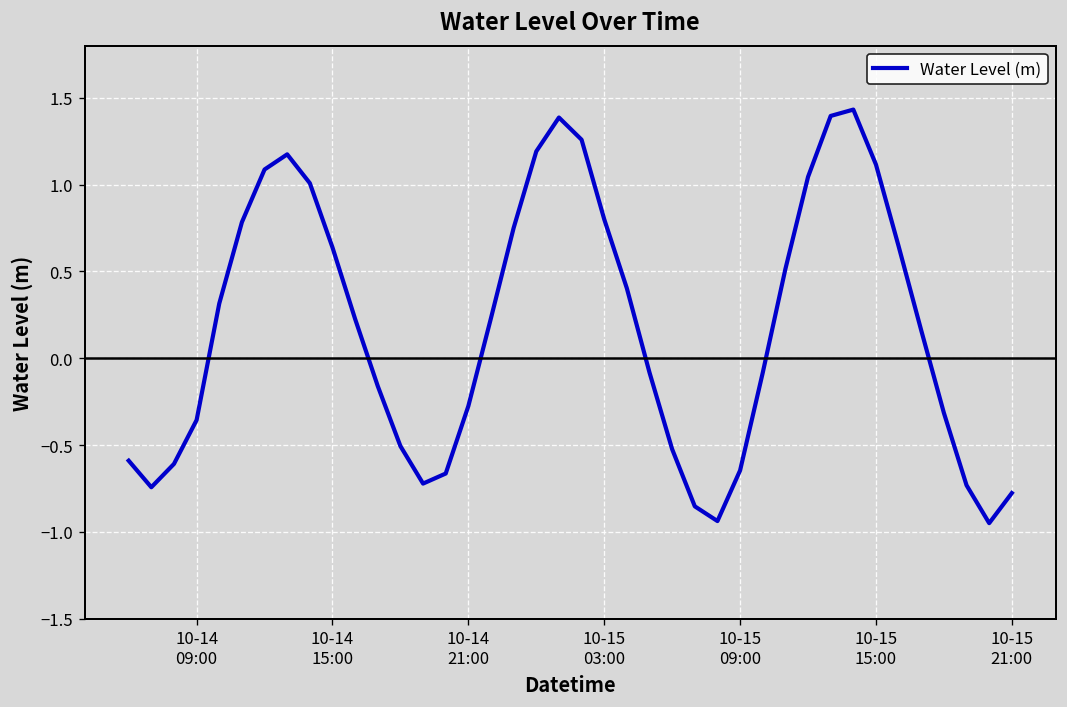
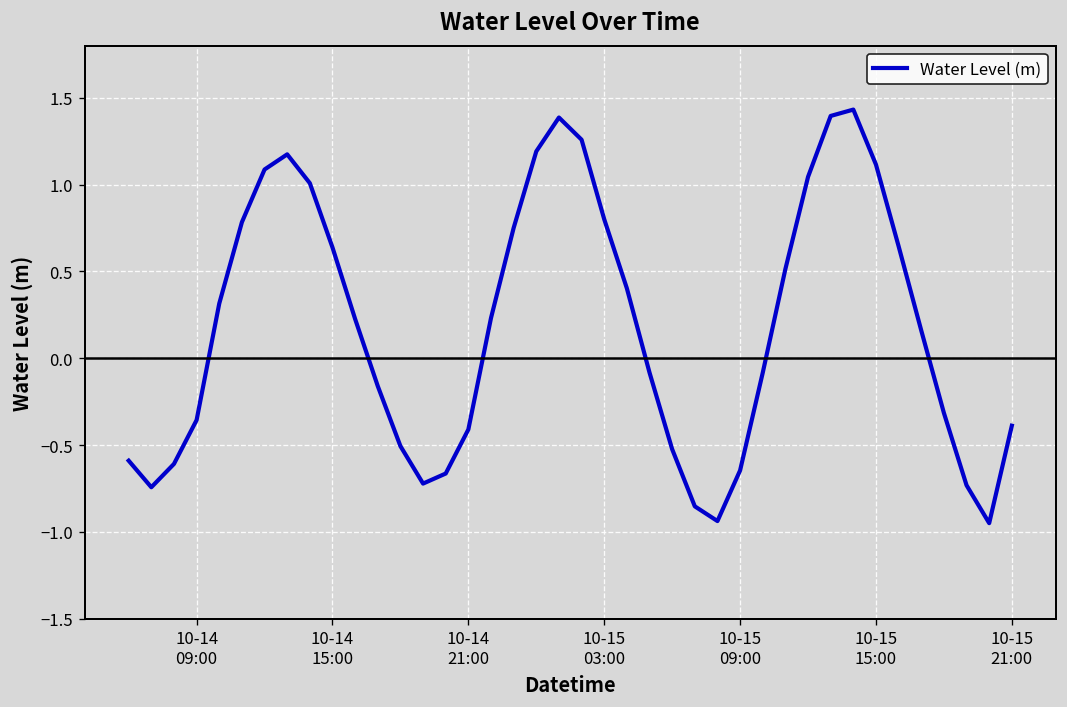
  {
    "10-14 09:00": -0.36,
    "10-14 15:00": 0.64,
-   "10-14 21:00": -0.27,
+   "10-14 21:00": -0.41,
    "10-15 03:00": 0.80,
    "10-15 09:00": -0.65,
    "10-15 15:00": 1.12,
-   "10-15 21:00": -0.78
+   "10-15 21:00": -0.39
  }
